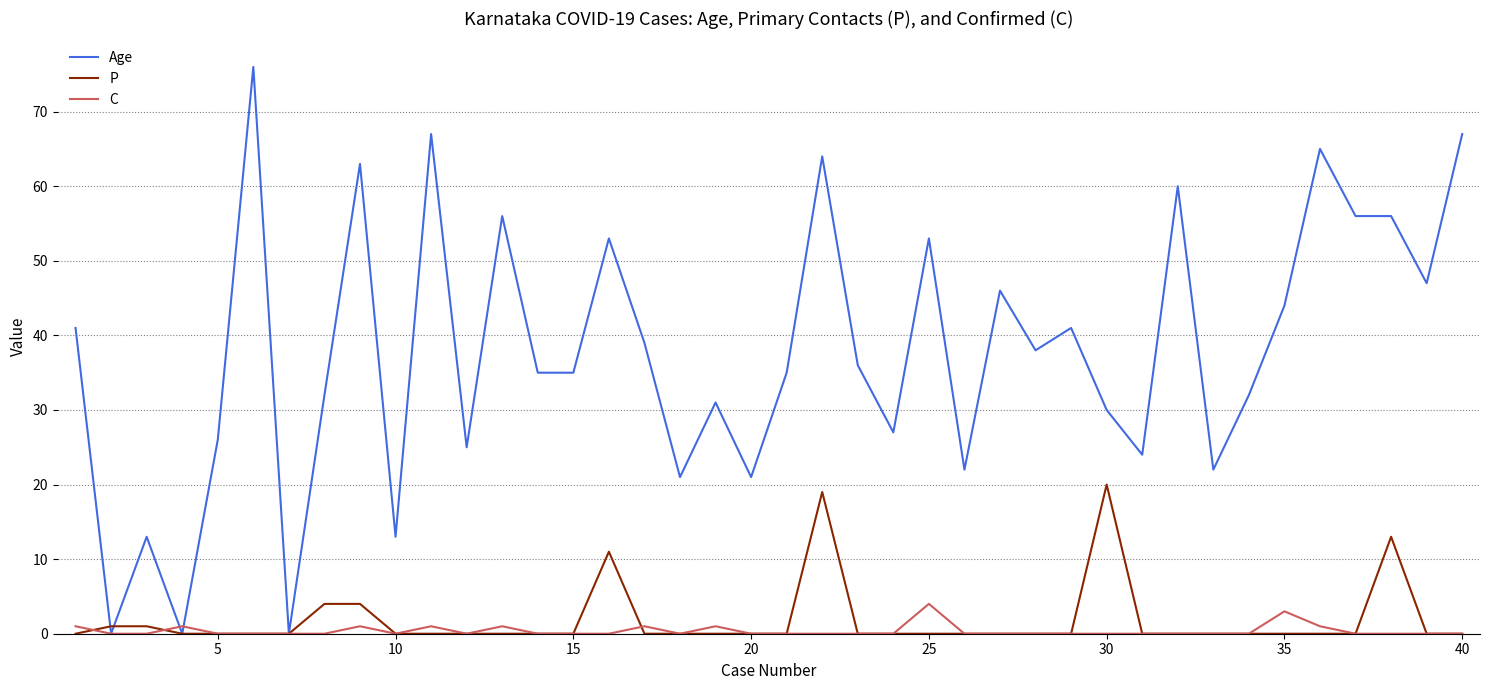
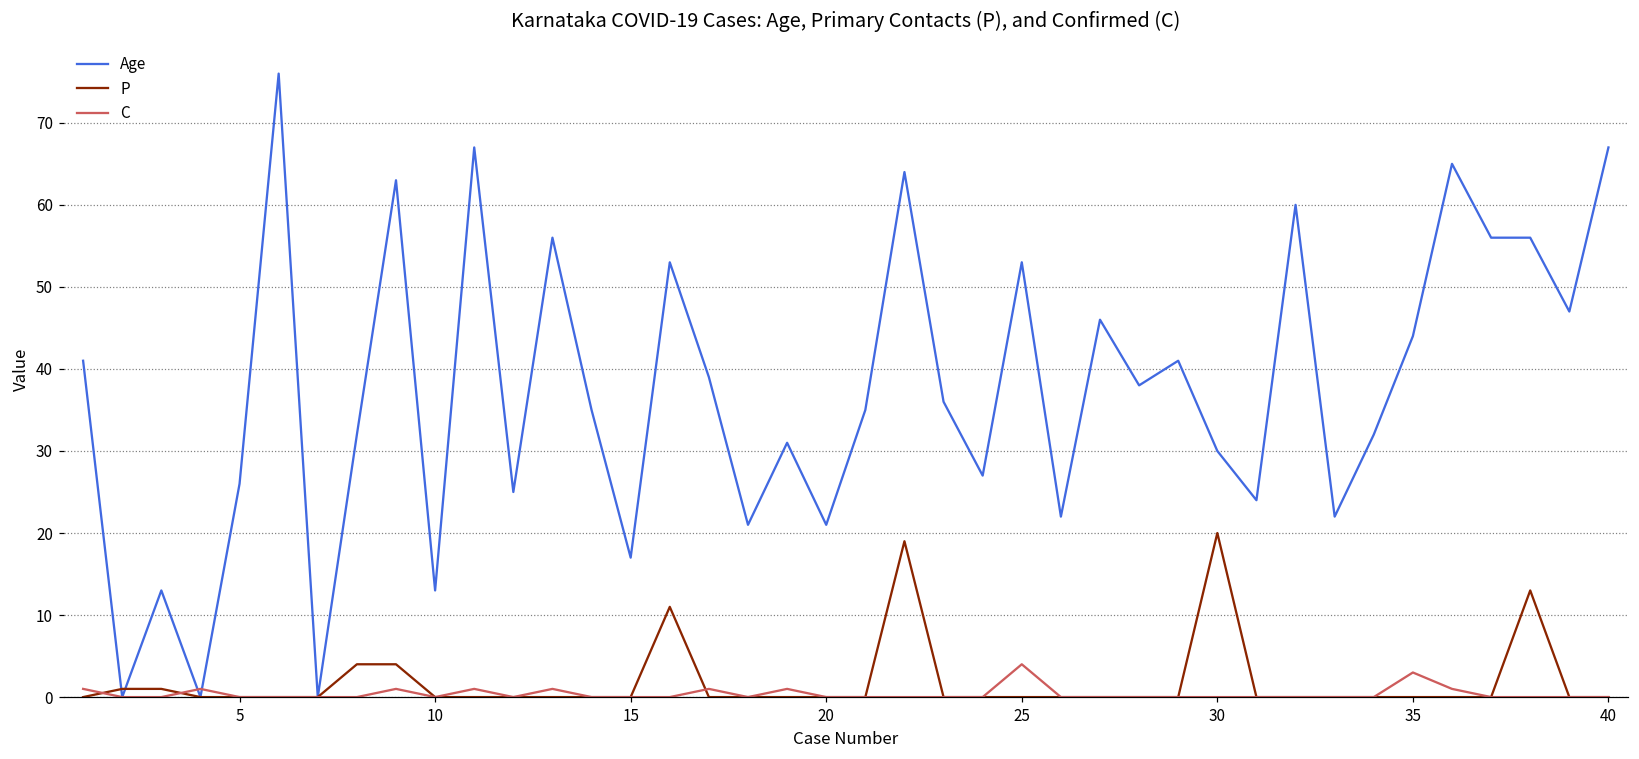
  {
    "Age": {
      "5": 26,
      "10": 13,
-     "15": 35,
+     "15": 17,
      "20": 21,
      "25": 53,
      "30": 30,
      "35": 44,
      "40": 67
    },
    "P": {
      "25": 0,
      "30": 20,
      "35": 0
    },
    "C": {
      "25": 4,
      "30": 0,
      "35": 3
    }
  }
